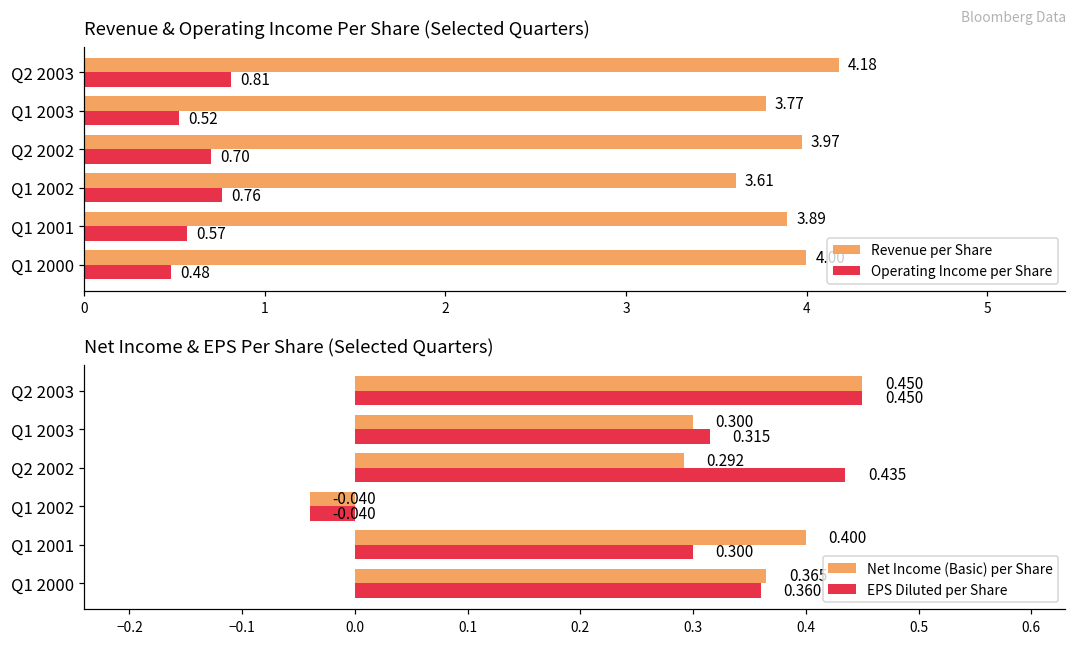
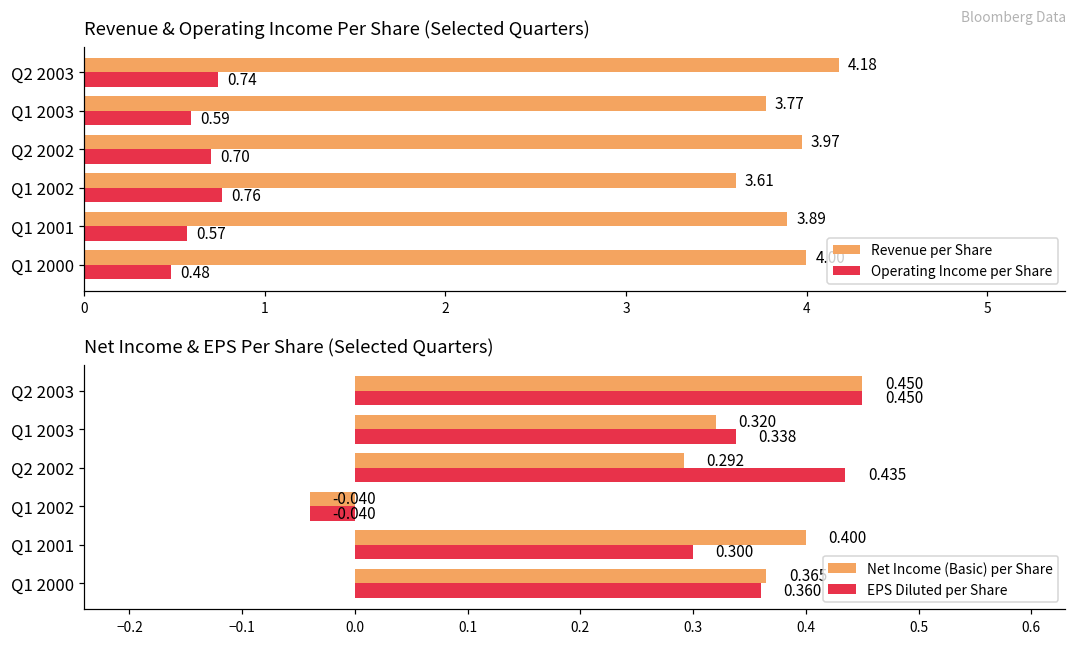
  {
    "Revenue & Operating Income Per Share (Selected Quarters)": {
      "Revenue per Share": {
        "Q2 2003": 4.18,
        "Q1 2003": 3.77,
        "Q2 2002": 3.97,
        "Q1 2002": 3.61,
        "Q1 2001": 3.89
      },
      "Operating Income per Share": {
-       "Q2 2003": 0.81,
-       "Q1 2003": 0.52,
+       "Q2 2003": 0.74,
+       "Q1 2003": 0.59,
        "Q2 2002": 0.70,
        "Q1 2002": 0.76,
        "Q1 2001": 0.57,
        "Q1 2000": 0.48
      }
    },
    "Net Income & EPS Per Share (Selected Quarters)": {
      "Net Income (Basic) per Share": {
        "Q2 2003": 0.450,
-       "Q1 2003": 0.300,
+       "Q1 2003": 0.320,
        "Q2 2002": 0.292,
        "Q1 2002": -0.040,
        "Q1 2001": 0.400
      },
      "EPS Diluted per Share": {
        "Q2 2003": 0.450,
-       "Q1 2003": 0.315,
+       "Q1 2003": 0.338,
        "Q2 2002": 0.435,
        "Q1 2002": -0.040,
        "Q1 2001": 0.300,
        "Q1 2000": 0.360
      }
    }
  }
